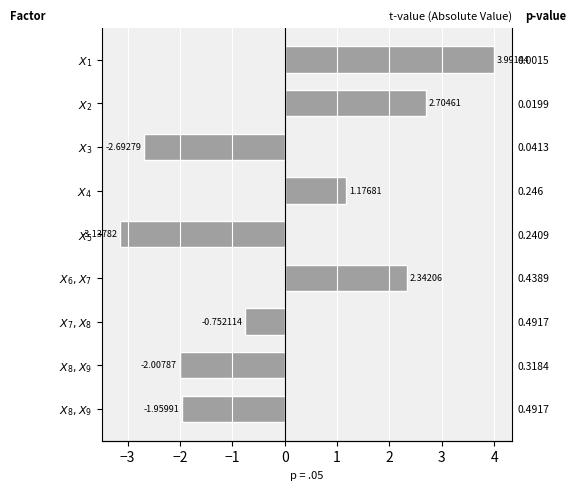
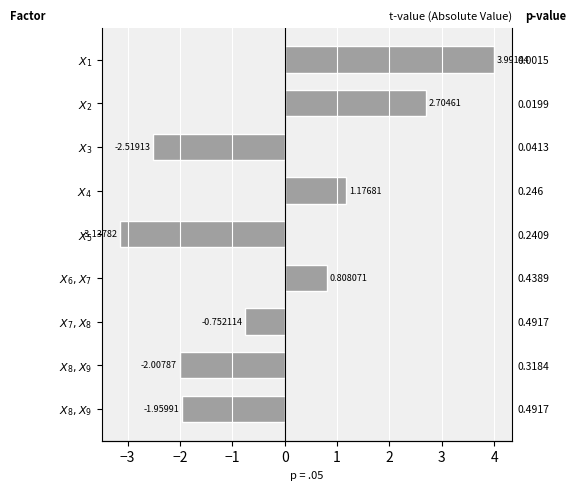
  {
    "0.0015": 3.99144,
    "0.0199": 2.70461,
-   "0.0413": -2.69279,
+   "0.0413": -2.51913,
    "0.246": 1.17681,
    "0.2409": -3.13782,
-   "0.4389": 2.34206,
+   "0.4389": 0.808071,
    "0.3184": -2.00787
  }
